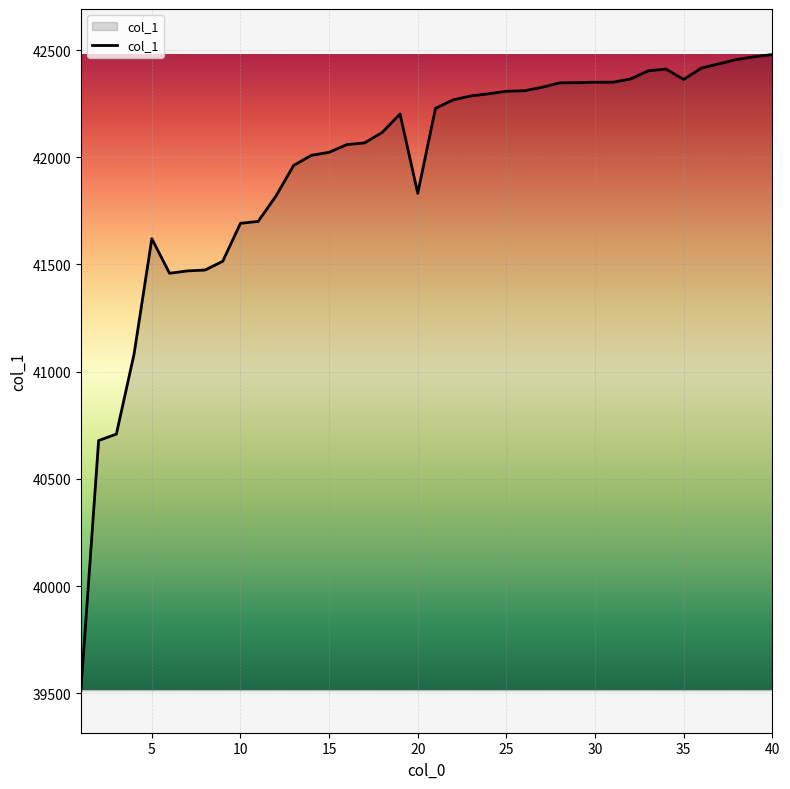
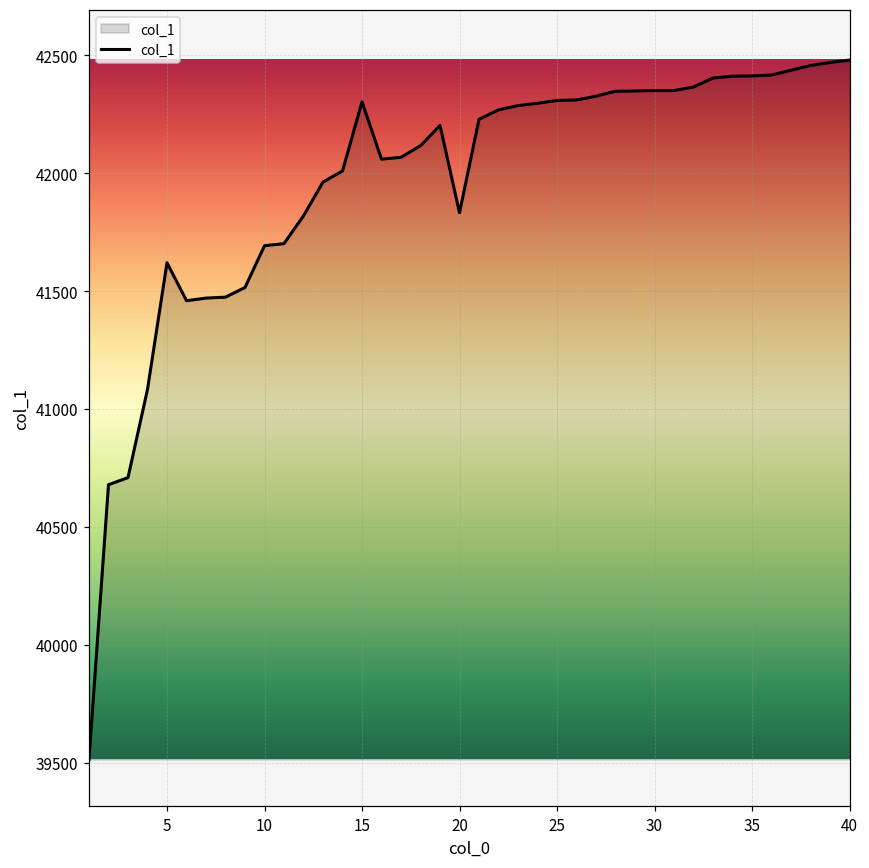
  {
    "5": 41620,
    "10": 41690,
-   "15": 42020,
+   "15": 42300,
    "20": 41830,
    "25": 42310,
    "30": 42350,
-   "35": 42360,
+   "35": 42410,
    "40": 42480
  }
